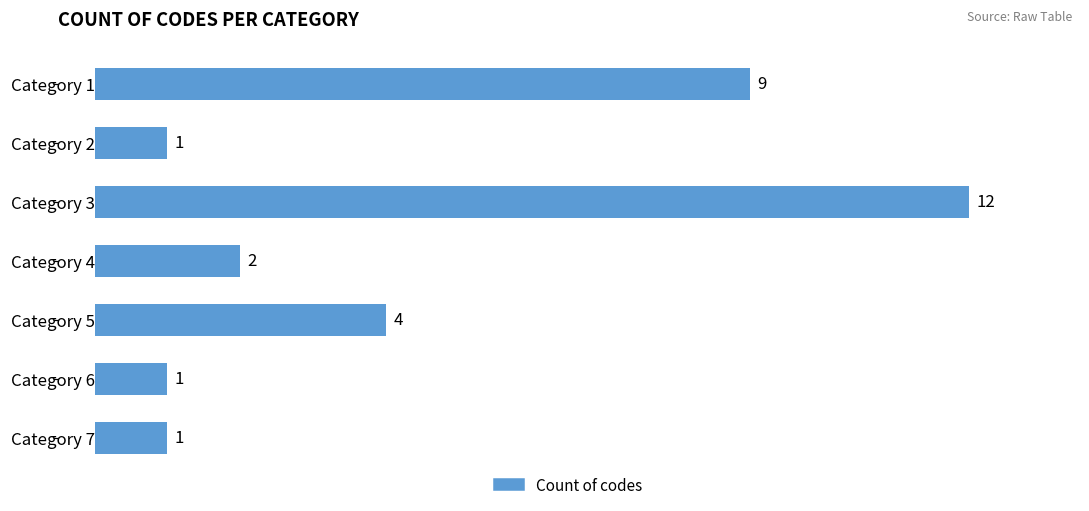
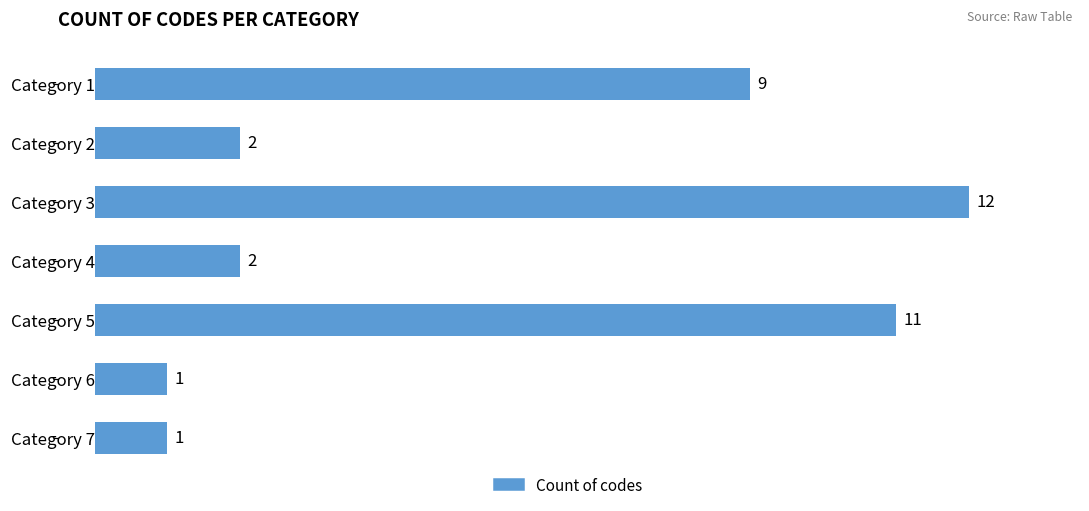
  {
    "Category 1": 9,
-   "Category 2": 1,
+   "Category 2": 2,
    "Category 3": 12,
    "Category 4": 2,
-   "Category 5": 4,
+   "Category 5": 11,
    "Category 6": 1,
    "Category 7": 1
  }
